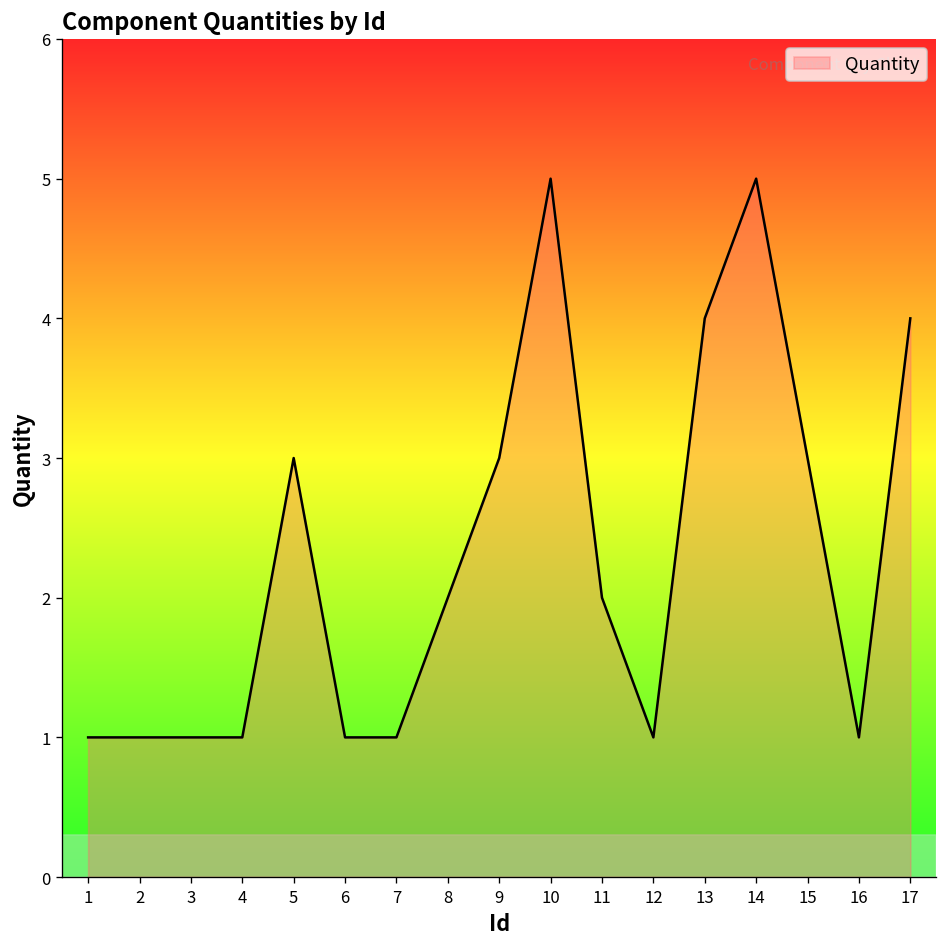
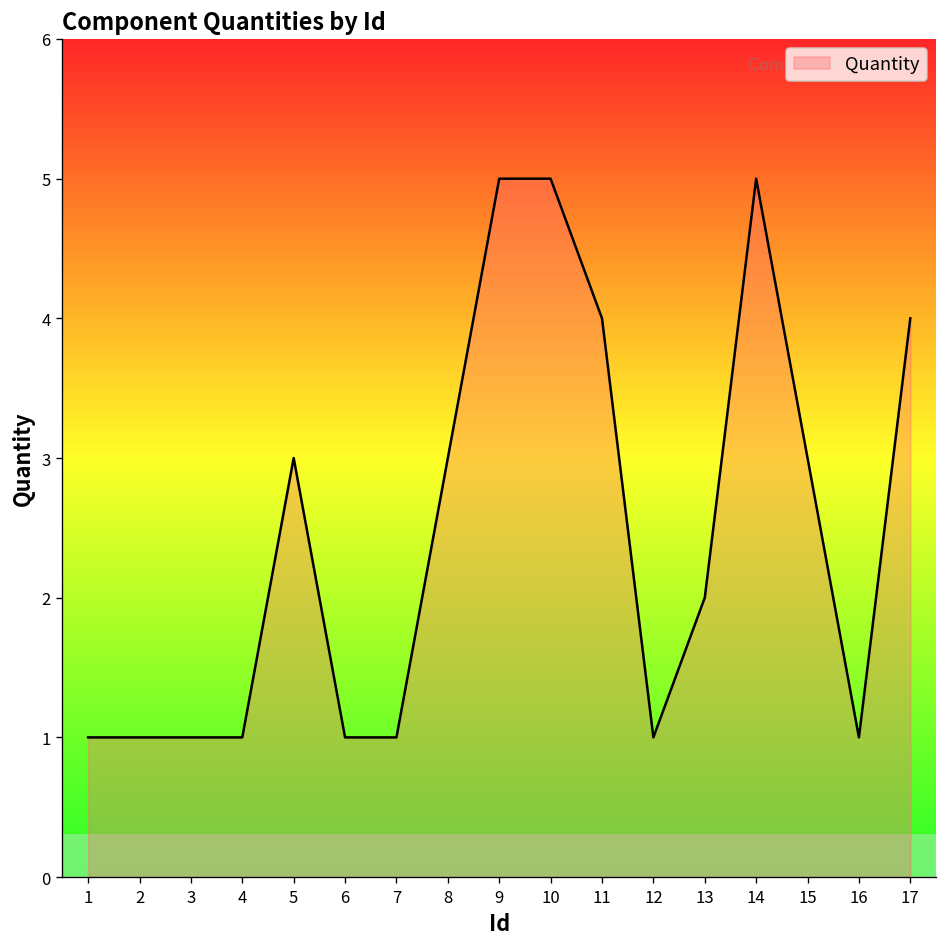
  {
    "1": 1,
    "2": 1,
    "3": 1,
    "4": 1,
    "5": 3,
    "6": 1,
    "7": 1,
-   "8": 2,
-   "9": 3,
+   "8": 3,
+   "9": 5,
    "10": 5,
-   "11": 2,
+   "11": 4,
    "12": 1,
-   "13": 4,
+   "13": 2,
    "14": 5,
    "15": 3,
    "16": 1,
    "17": 4
  }
